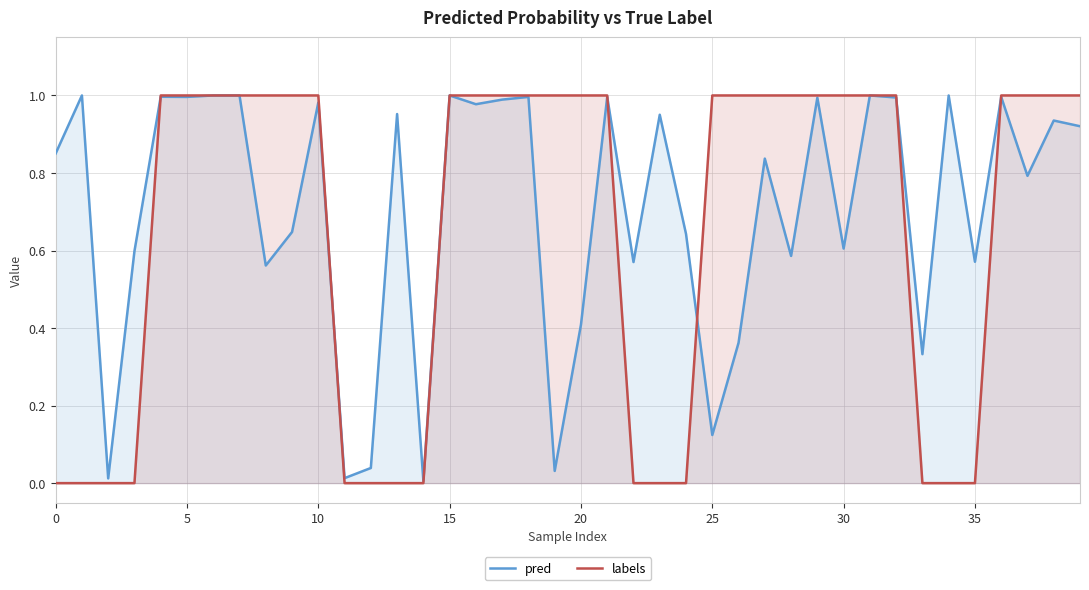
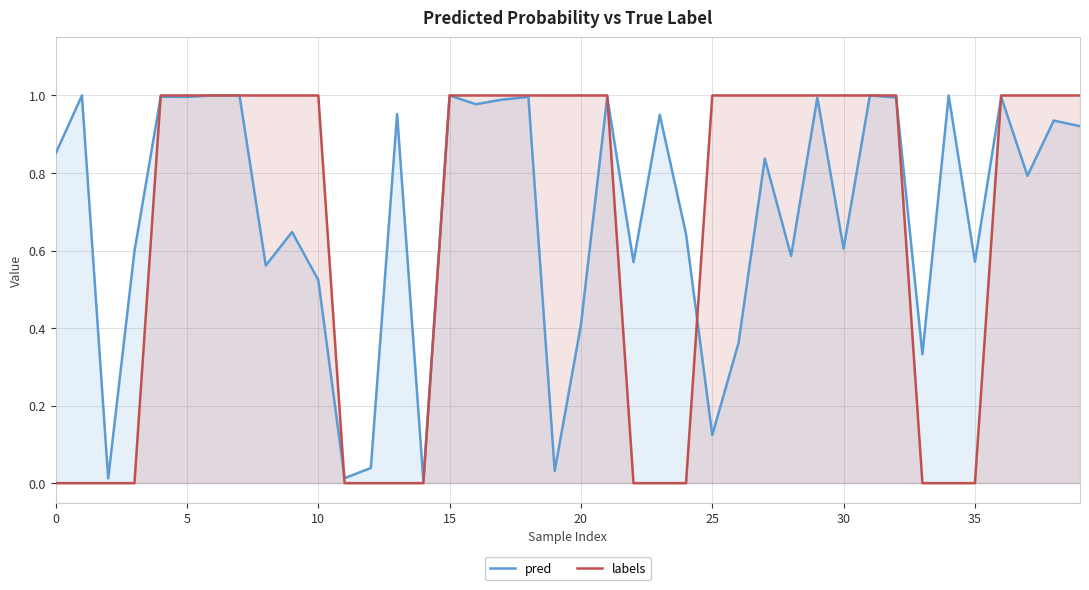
  {
    "pred": {
      "0": 0.85,
-     "10": 0.98,
+     "10": 0.52,
      "20": 0.41,
      "25": 0.12,
      "30": 0.61,
      "35": 0.57
    },
    "labels": {
      "0": 0.00,
      "10": 1.00,
      "20": 1.00,
      "25": 1.00,
      "30": 1.00,
      "35": 0.00
    }
  }
